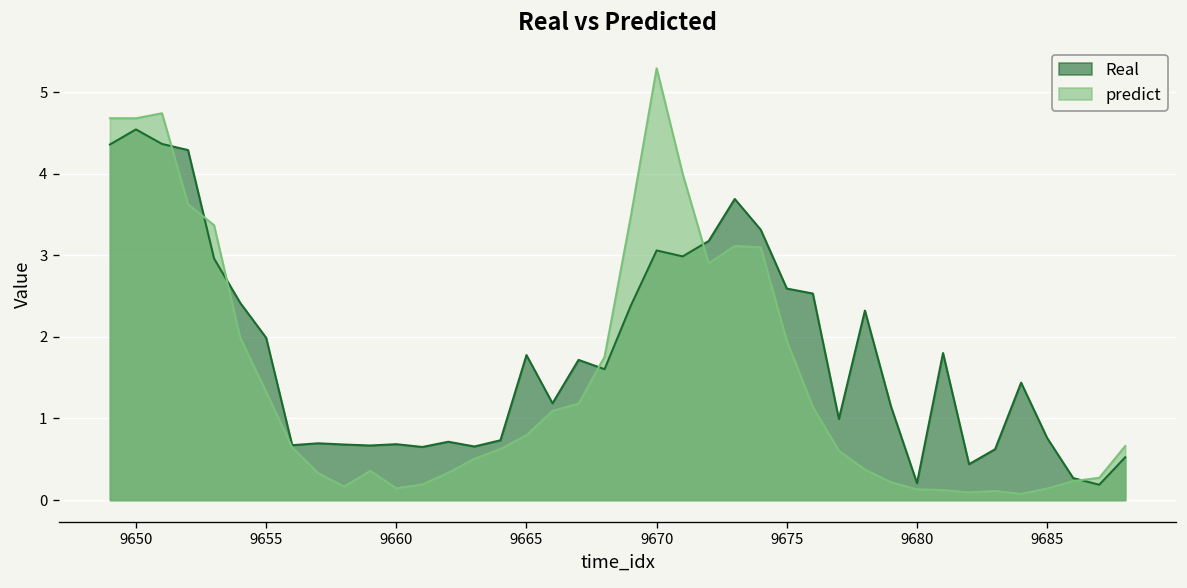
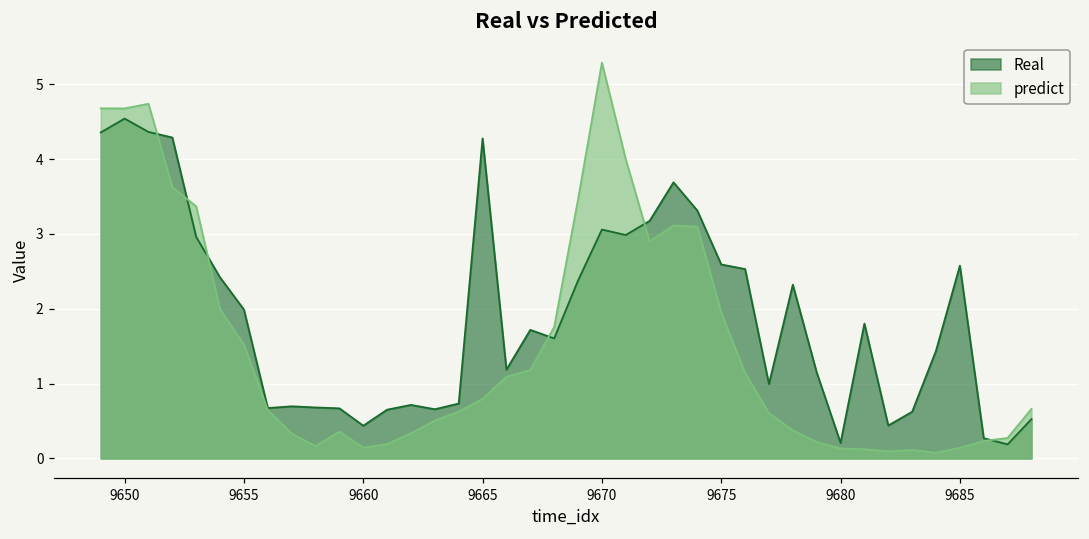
  {
    "Real": {
      "9650": 4.5,
      "9655": 2.0,
-     "9660": 0.7,
-     "9665": 1.8,
+     "9660": 0.4,
+     "9665": 4.3,
      "9670": 3.1,
      "9675": 2.6,
      "9680": 0.2,
-     "9685": 0.8
+     "9685": 2.6
    },
    "predict": {
      "9650": 4.7,
-     "9655": 1.3,
+     "9655": 1.5,
      "9660": 0.1,
      "9665": 0.8,
      "9670": 5.3,
      "9675": 2.0,
      "9680": 0.1,
      "9685": 0.1
    }
  }
